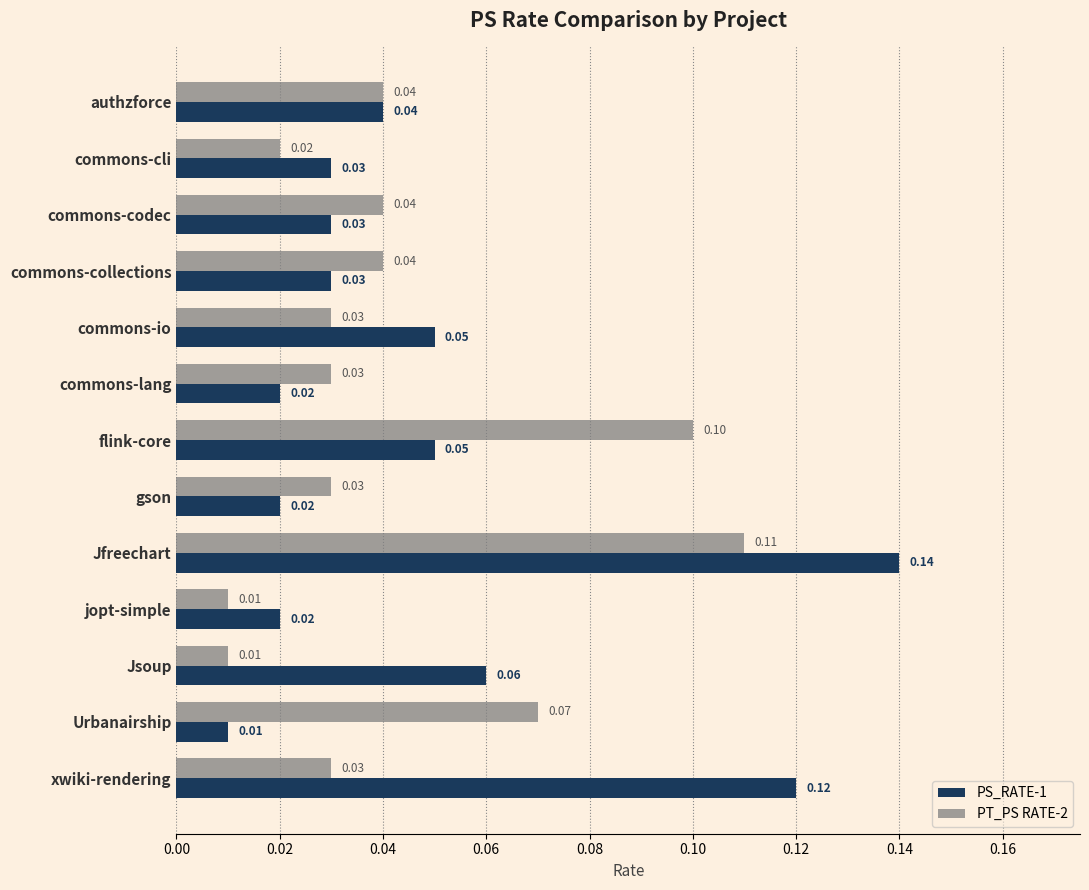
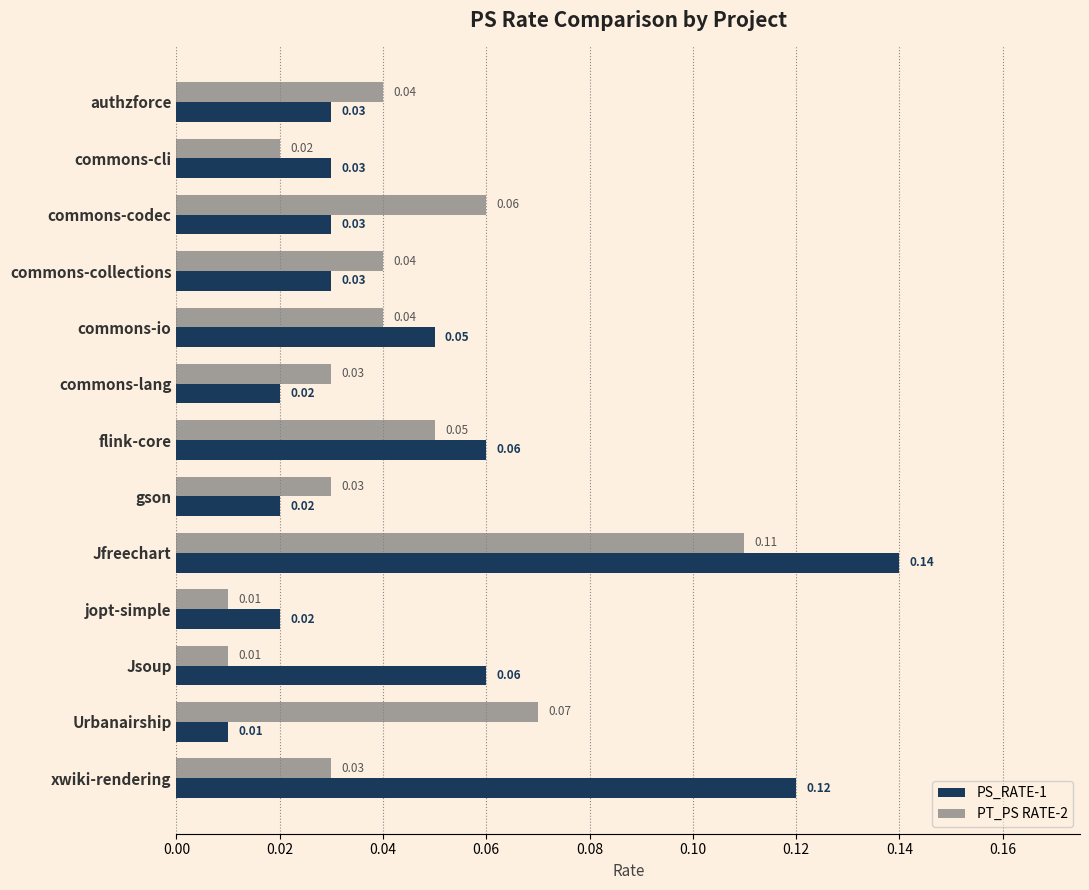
  {
    "PS_RATE-1": {
-     "authzforce": 0.04,
+     "authzforce": 0.03,
      "commons-cli": 0.03,
      "commons-codec": 0.03,
      "commons-collections": 0.03,
      "commons-io": 0.05,
      "commons-lang": 0.02,
-     "flink-core": 0.05,
+     "flink-core": 0.06,
      "gson": 0.02,
      "Jfreechart": 0.14,
      "jopt-simple": 0.02,
      "Jsoup": 0.06,
      "Urbanairship": 0.01,
      "xwiki-rendering": 0.12
    },
    "PT_PS RATE-2": {
      "authzforce": 0.04,
      "commons-cli": 0.02,
-     "commons-codec": 0.04,
+     "commons-codec": 0.06,
      "commons-collections": 0.04,
-     "commons-io": 0.03,
+     "commons-io": 0.04,
      "commons-lang": 0.03,
-     "flink-core": 0.10,
+     "flink-core": 0.05,
      "gson": 0.03,
      "Jfreechart": 0.11,
      "jopt-simple": 0.01,
      "Jsoup": 0.01,
      "Urbanairship": 0.07,
      "xwiki-rendering": 0.03
    }
  }
